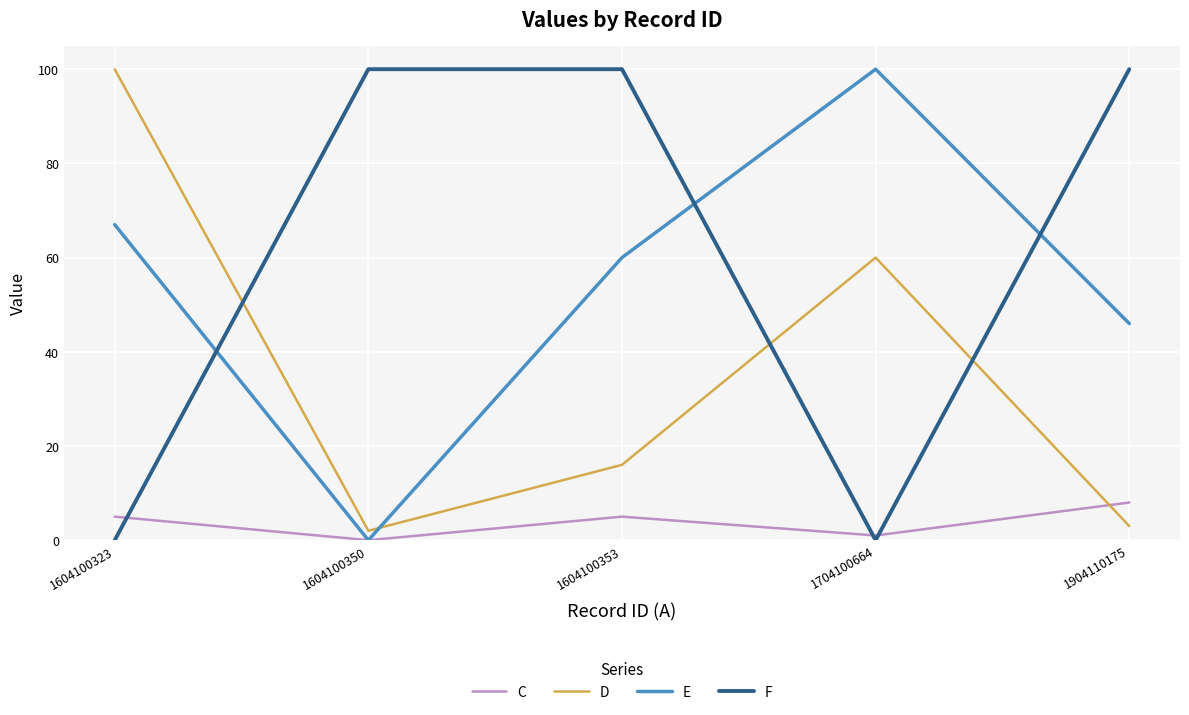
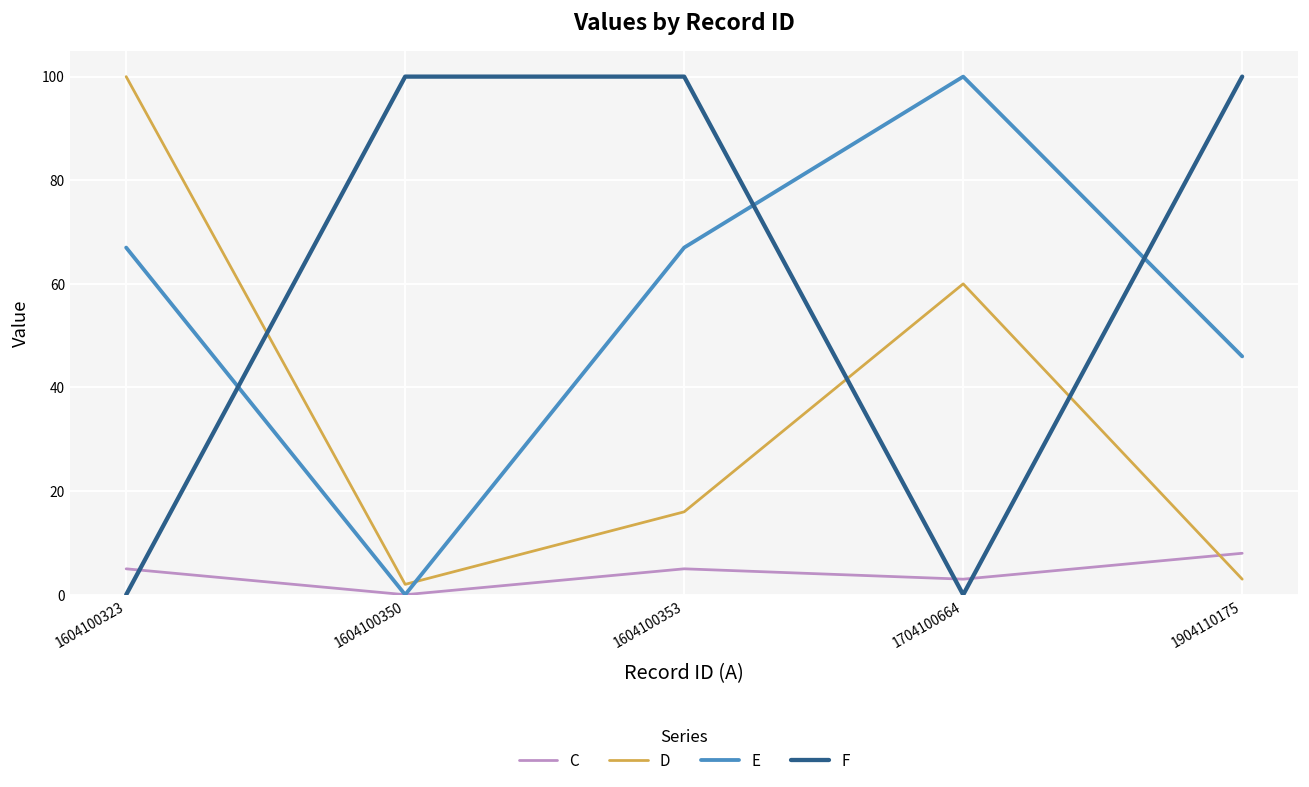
  {
    "C": {
      "1604100323": 5,
      "1604100353": 5,
-     "1704100664": 1,
+     "1704100664": 3,
      "1904110175": 8
    },
    "D": {
      "1604100323": 100,
      "1604100350": 2,
      "1604100353": 16,
      "1704100664": 60,
      "1904110175": 3
    },
    "E": {
      "1604100323": 67,
-     "1604100353": 60,
+     "1604100353": 67,
      "1704100664": 100,
      "1904110175": 46
    },
    "F": {
      "1604100323": 0,
      "1604100350": 100,
      "1604100353": 100,
      "1704100664": 0,
      "1904110175": 100
    }
  }
